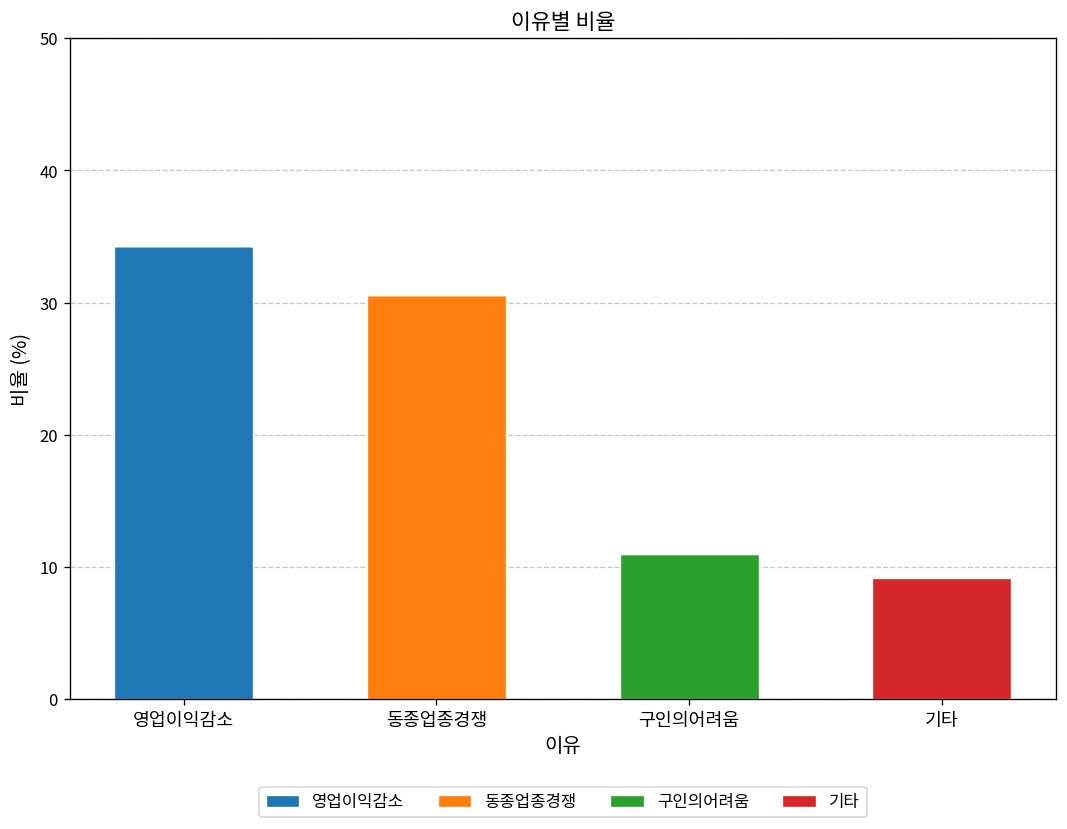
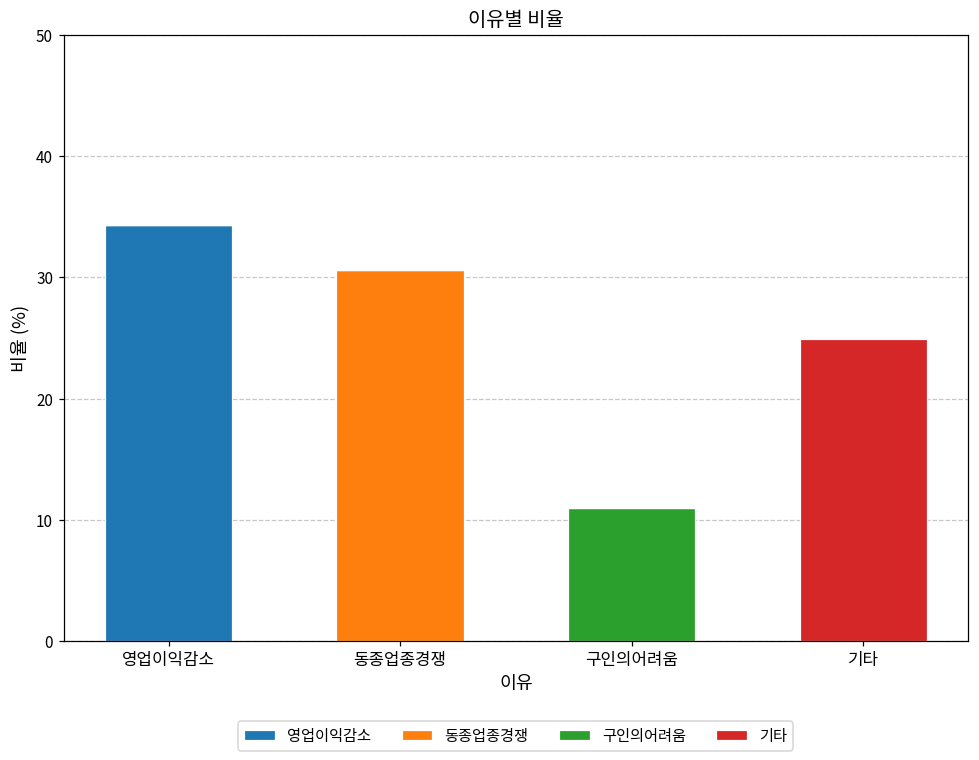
  {
    "영업이익감소": {
      "영업이익감소": 34.3,
      "동종업종경쟁": 0.0,
      "구인의어려움": 0.0,
      "기타": 0.0
    },
    "기타": {
-     "기타": 9.2
+     "기타": 24.9
    }
  }
